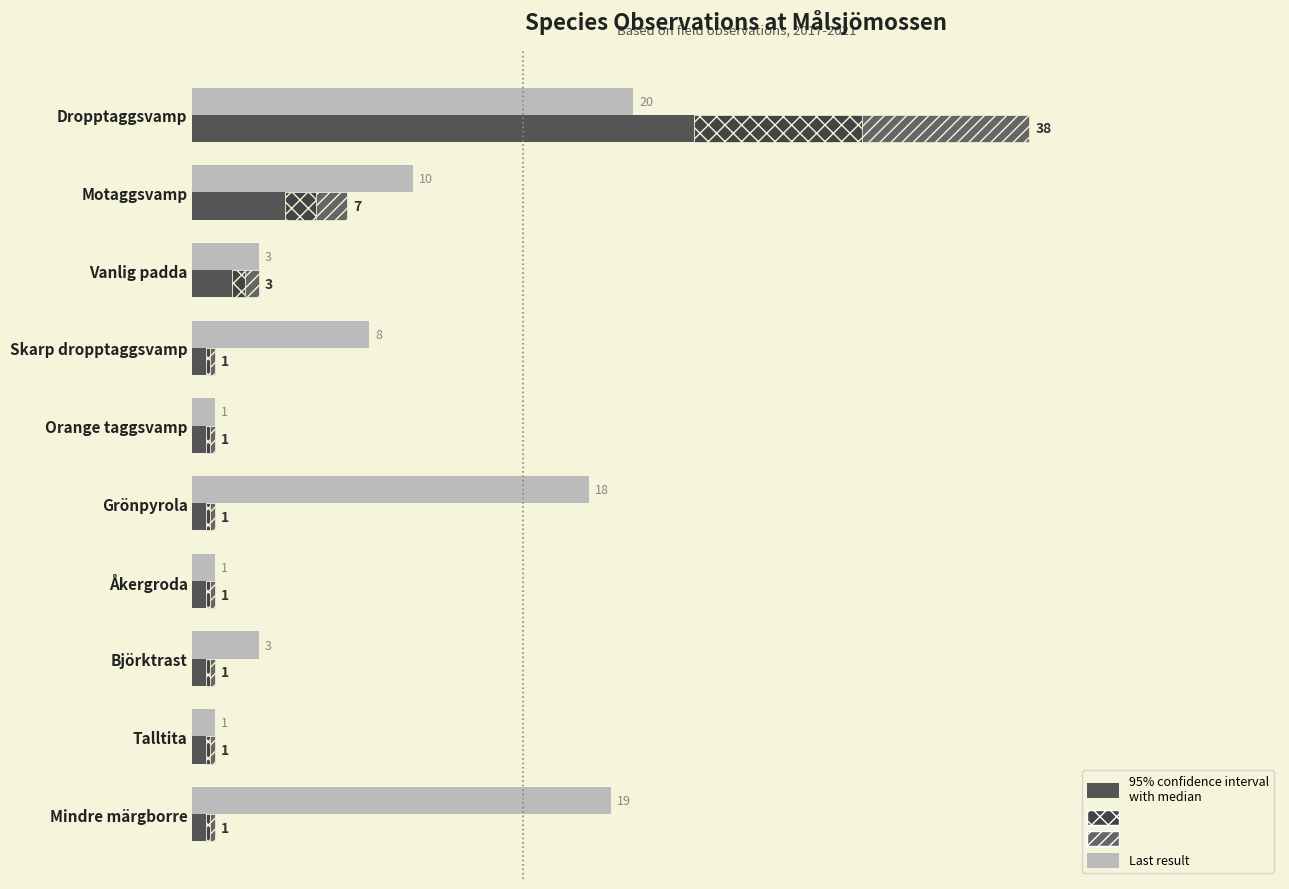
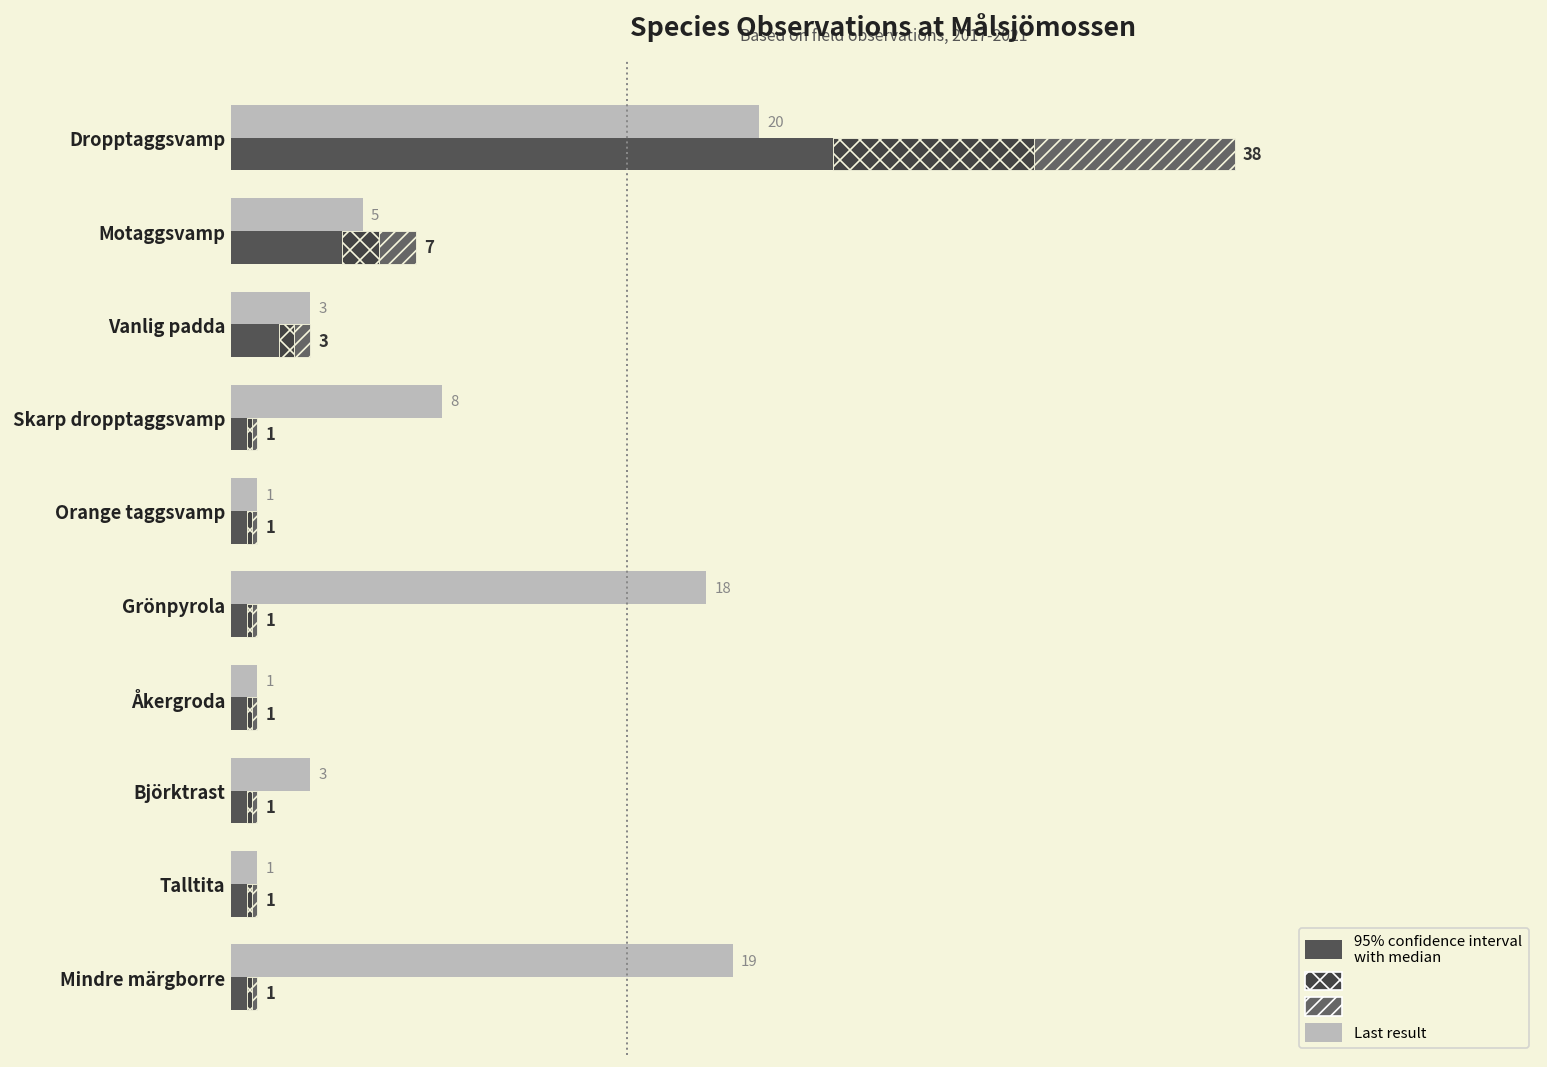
  {
    "Last result": {
      "Dropptaggsvamp": 20,
-     "Motaggsvamp": 10,
+     "Motaggsvamp": 5,
      "Vanlig padda": 3,
      "Skarp dropptaggsvamp": 8,
      "Orange taggsvamp": 1,
      "Grönpyrola": 18,
      "Åkergroda": 1,
      "Björktrast": 3,
      "Talltita": 1,
      "Mindre märgborre": 19
    }
  }
